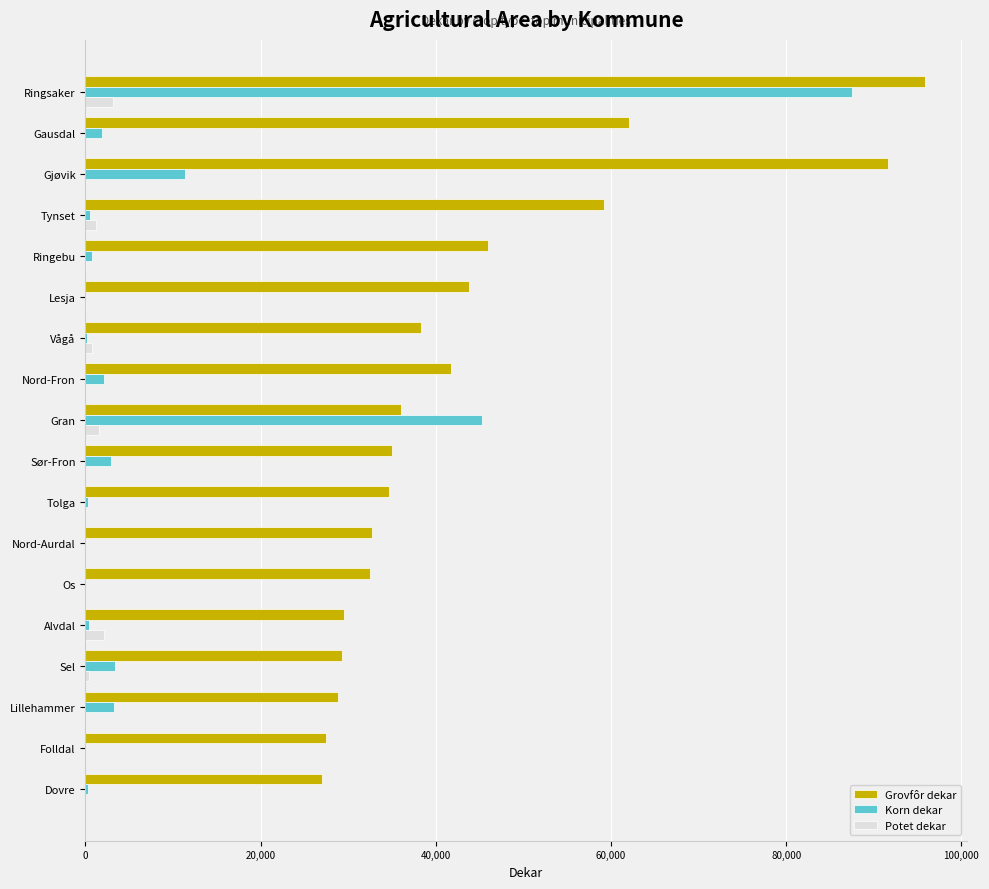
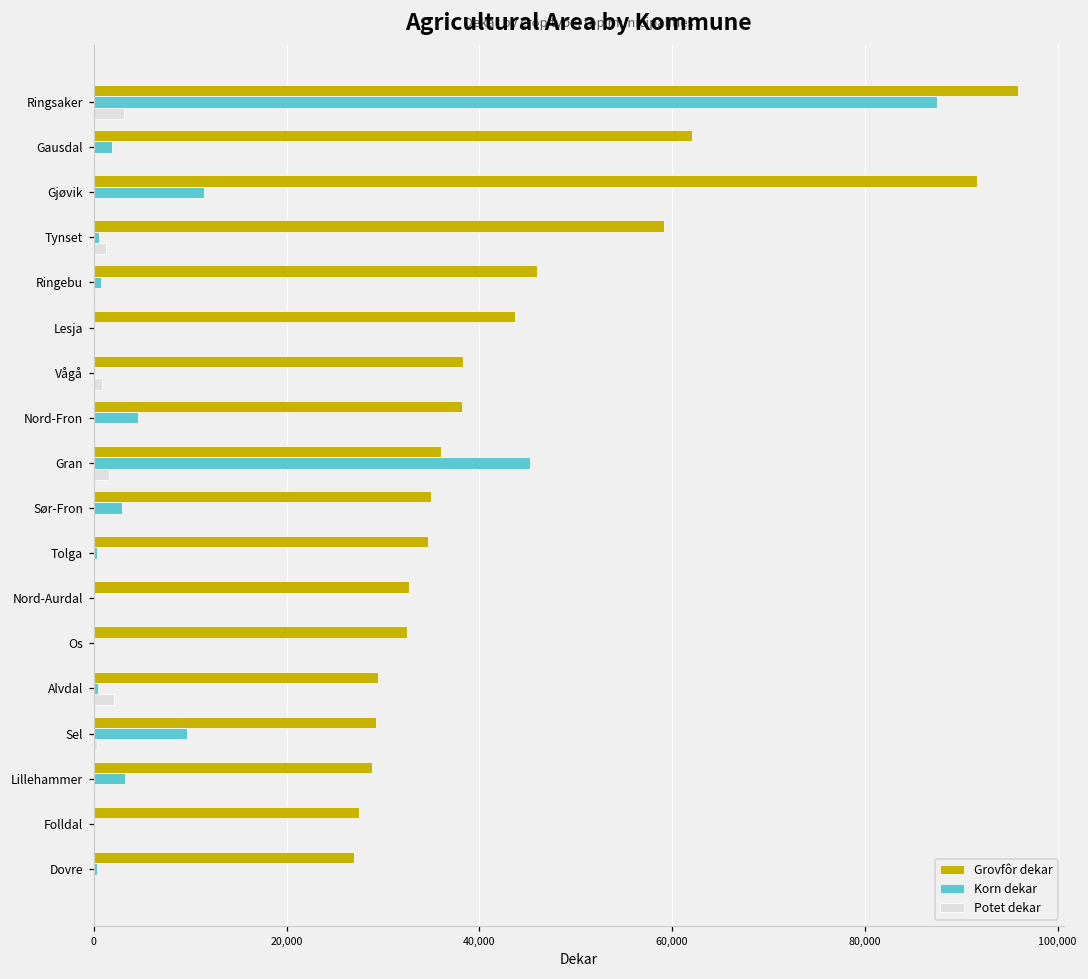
  {
    "Grovfôr dekar": {
      "Ringsaker": "96,000",
      "Gausdal": "62,000",
      "Gjøvik": "92,000",
      "Tynset": "59,000",
      "Ringebu": "46,000",
      "Lesja": "44,000",
      "Vågå": "38,000",
-     "Nord-Fron": "42,000",
+     "Nord-Fron": "38,000",
      "Gran": "36,000",
      "Sør-Fron": "35,000",
      "Tolga": "35,000",
      "Nord-Aurdal": "33,000",
      "Os": "33,000",
      "Alvdal": "29,000",
      "Sel": "29,000",
      "Lillehammer": "29,000",
      "Folldal": "28,000",
      "Dovre": "27,000"
    },
    "Korn dekar": {
      "Ringsaker": "87,000",
      "Gausdal": "2,000",
      "Gjøvik": "11,000",
      "Tynset": "1,000",
      "Ringebu": "1,000",
      "Lesja": "0",
-     "Nord-Fron": "2,000",
+     "Nord-Fron": "5,000",
      "Gran": "45,000",
      "Sør-Fron": "3,000",
      "Tolga": "0",
      "Os": "0",
      "Alvdal": "0",
-     "Sel": "3,000",
+     "Sel": "10,000",
      "Lillehammer": "3,000",
      "Folldal": "0",
      "Dovre": "0"
    },
    "Potet dekar": {
      "Ringsaker": "3,000",
      "Tynset": "1,000",
      "Vågå": "1,000",
      "Nord-Fron": "0",
      "Gran": "2,000",
      "Tolga": "0",
      "Alvdal": "2,000",
      "Sel": "0",
      "Lillehammer": "0",
      "Folldal": "0"
    }
  }
